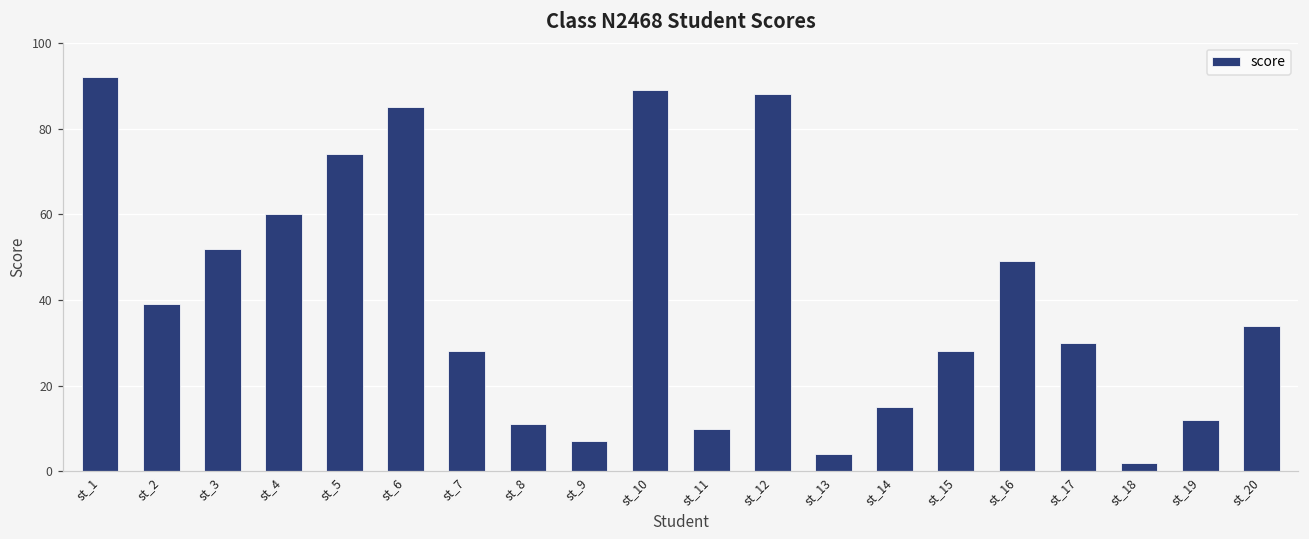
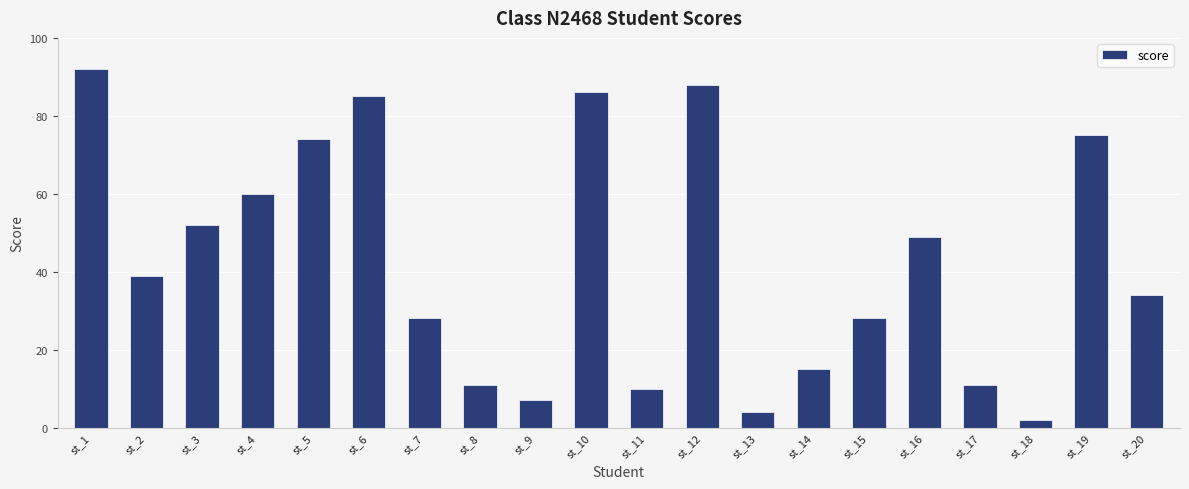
  {
    "st_1": 92,
    "st_2": 39,
    "st_3": 52,
    "st_4": 60,
    "st_5": 74,
    "st_6": 85,
    "st_7": 28,
    "st_8": 11,
    "st_9": 7,
-   "st_10": 89,
+   "st_10": 86,
    "st_11": 10,
    "st_12": 88,
    "st_13": 4,
    "st_14": 15,
    "st_15": 28,
    "st_16": 49,
-   "st_17": 30,
+   "st_17": 11,
    "st_18": 2,
-   "st_19": 12,
+   "st_19": 75,
    "st_20": 34
  }
